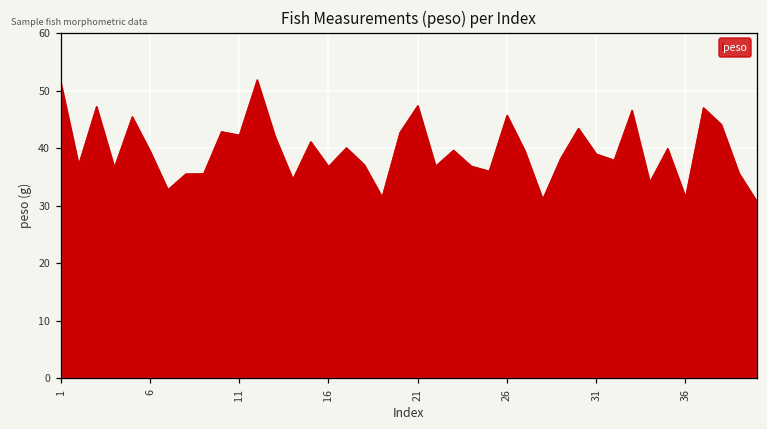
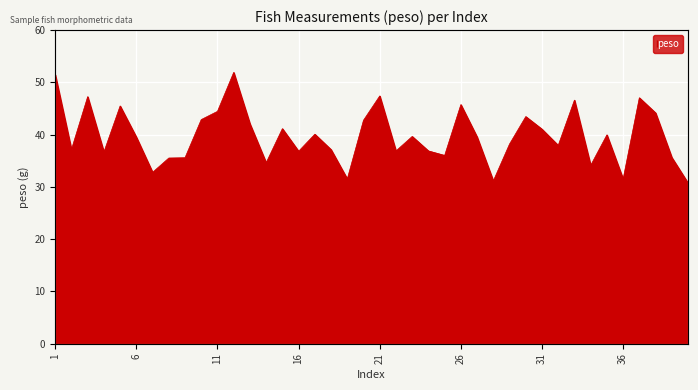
  {
    "1": 51,
    "6": 40,
-   "11": 42,
+   "11": 44,
    "16": 37,
    "21": 47,
    "26": 46,
-   "31": 39,
+   "31": 41,
    "36": 32
  }
